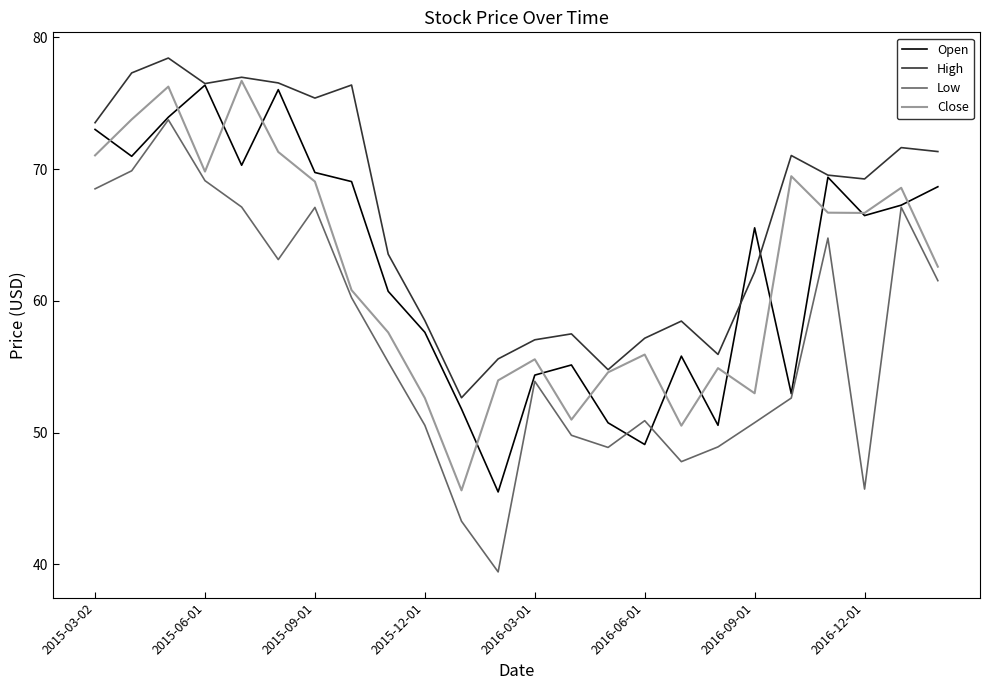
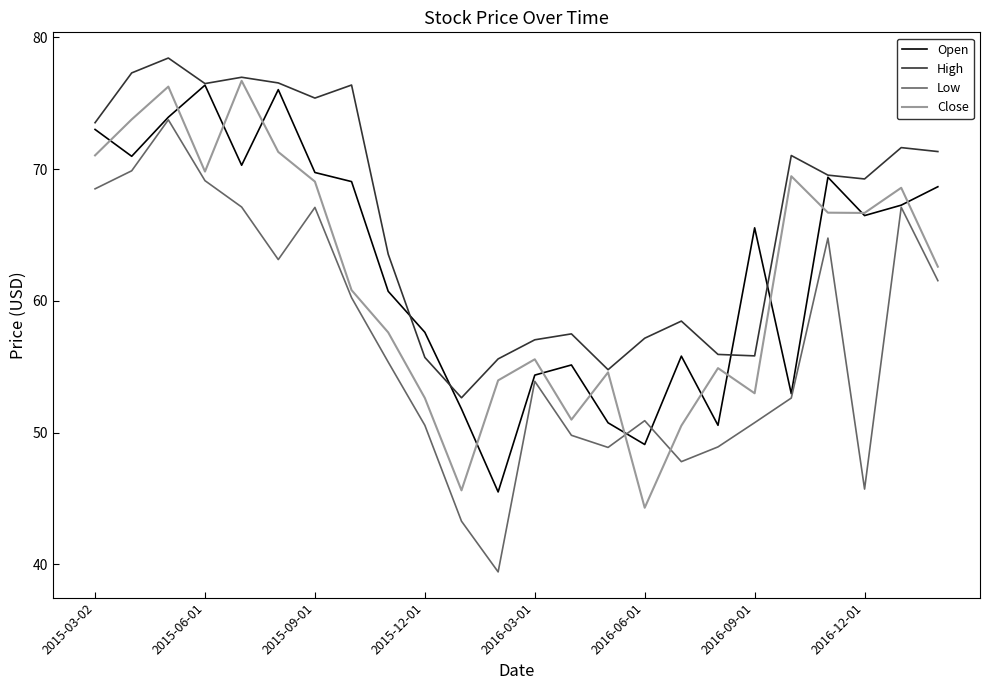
  {
    "Open": {
      "2015-03-02": 73.0,
      "2015-09-01": 69.8,
      "2015-12-01": 57.6,
      "2016-03-01": 54.4,
      "2016-06-01": 49.1,
      "2016-09-01": 65.6,
      "2016-12-01": 66.5
    },
    "High": {
      "2015-03-02": 73.5,
      "2015-09-01": 75.4,
-     "2015-12-01": 58.5,
+     "2015-12-01": 55.7,
      "2016-03-01": 57.0,
      "2016-06-01": 57.2,
-     "2016-09-01": 62.2,
+     "2016-09-01": 55.8,
      "2016-12-01": 69.3
    },
    "Low": {
      "2015-03-02": 68.5,
      "2015-06-01": 69.1,
      "2015-09-01": 67.1,
      "2015-12-01": 50.6,
      "2016-03-01": 53.9,
      "2016-06-01": 50.9,
      "2016-09-01": 50.8,
      "2016-12-01": 45.7
    },
    "Close": {
      "2015-03-02": 71.1,
      "2015-06-01": 69.8,
      "2015-09-01": 69.1,
      "2015-12-01": 52.6,
      "2016-03-01": 55.6,
-     "2016-06-01": 55.9,
+     "2016-06-01": 44.3,
      "2016-09-01": 53.0,
      "2016-12-01": 66.7
    }
  }
